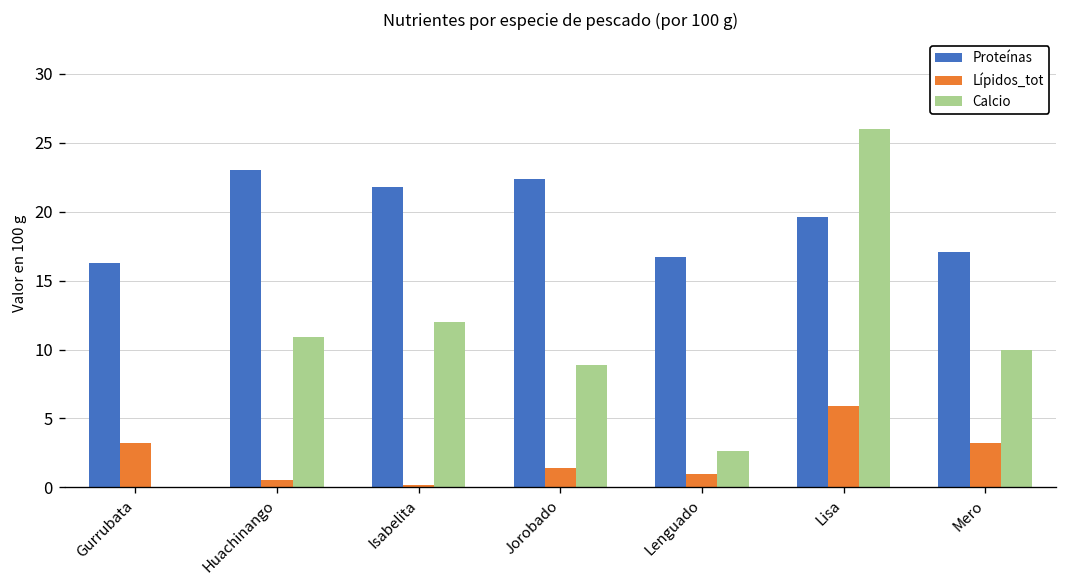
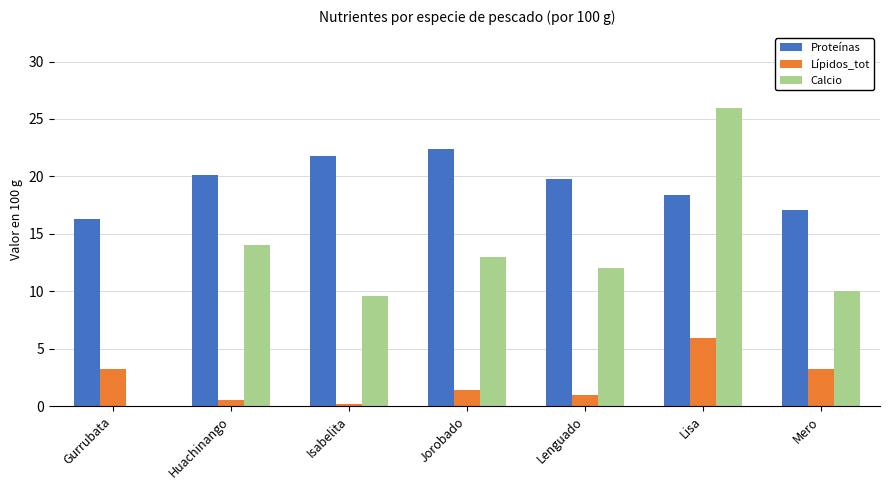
  {
    "Proteínas": {
      "Gurrubata": 16.3,
-     "Huachinango": 23.0,
+     "Huachinango": 20.1,
      "Isabelita": 21.8,
      "Jorobado": 22.4,
-     "Lenguado": 16.7,
-     "Lisa": 19.6,
+     "Lenguado": 19.8,
+     "Lisa": 18.4,
      "Mero": 17.1
    },
    "Lípidos_tot": {
      "Gurrubata": 3.2,
      "Huachinango": 0.5,
      "Jorobado": 1.4,
      "Lenguado": 1.0,
      "Lisa": 5.9,
      "Mero": 3.2
    },
    "Calcio": {
      "Gurrubata": 0.0,
-     "Huachinango": 10.9,
-     "Isabelita": 12.0,
-     "Jorobado": 8.9,
-     "Lenguado": 2.6,
+     "Huachinango": 14.0,
+     "Isabelita": 9.6,
+     "Jorobado": 13.0,
+     "Lenguado": 12.0,
      "Lisa": 26.0,
      "Mero": 10.0
    }
  }
